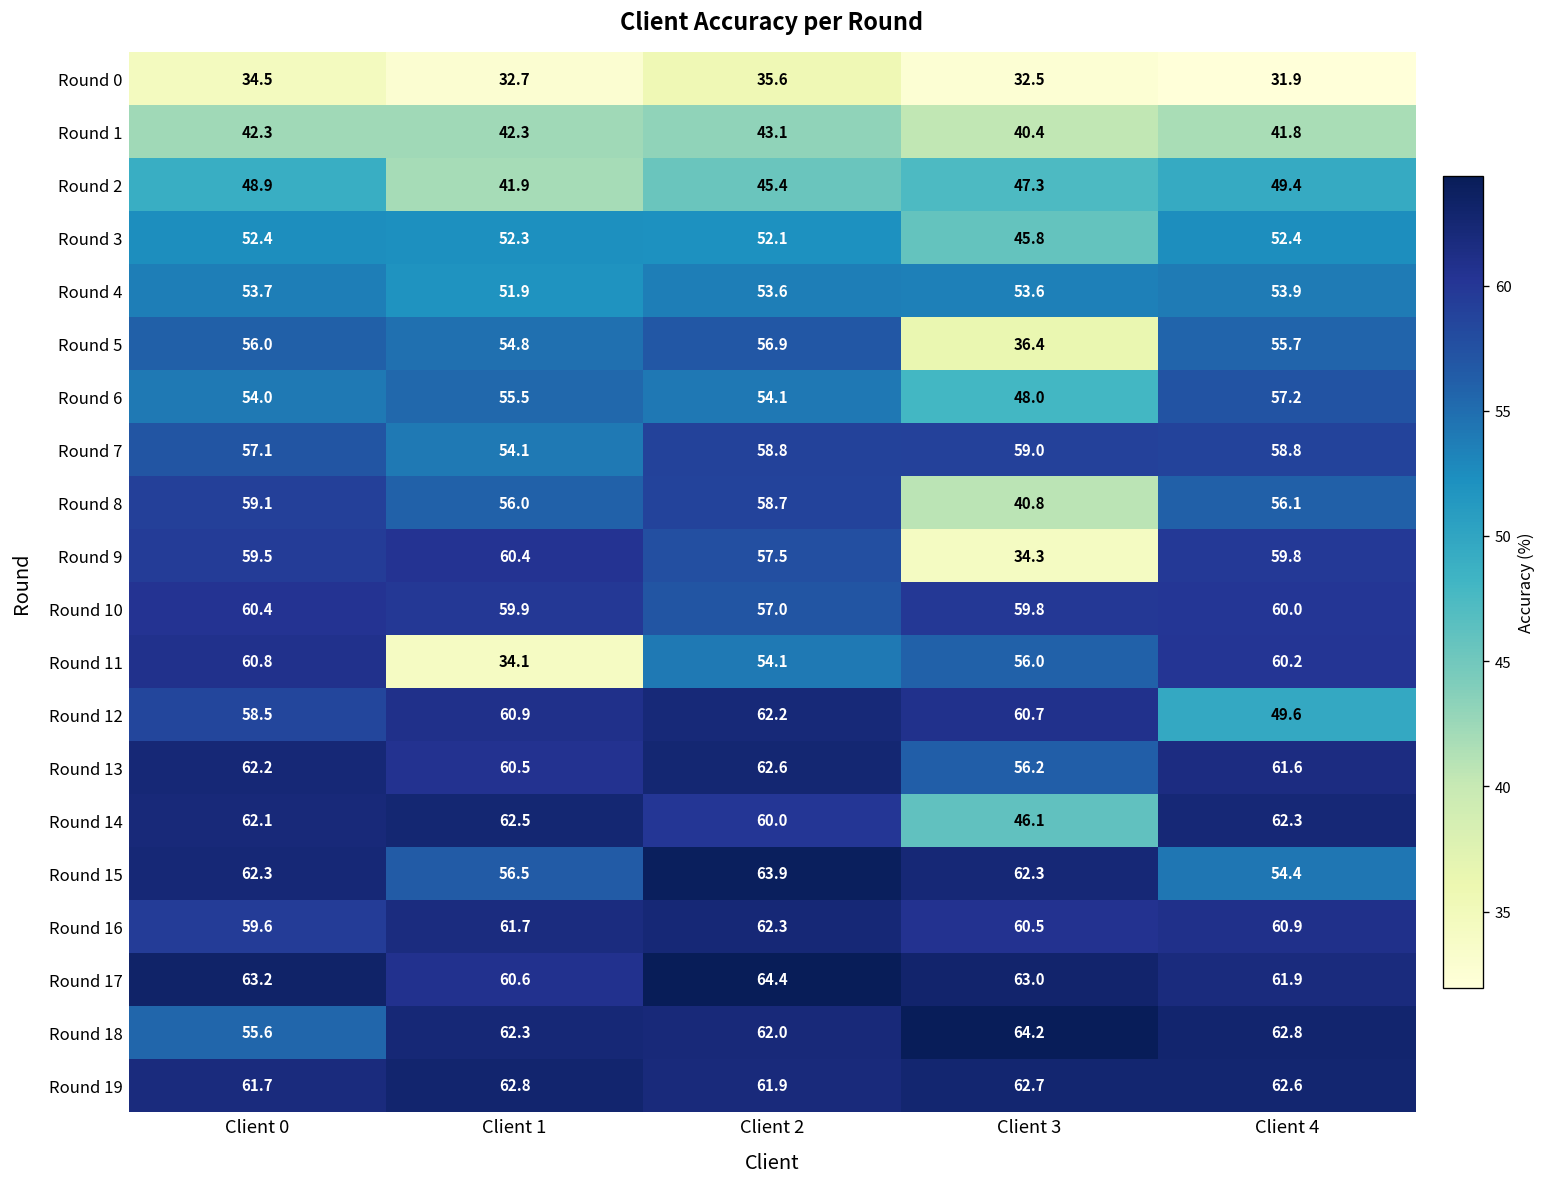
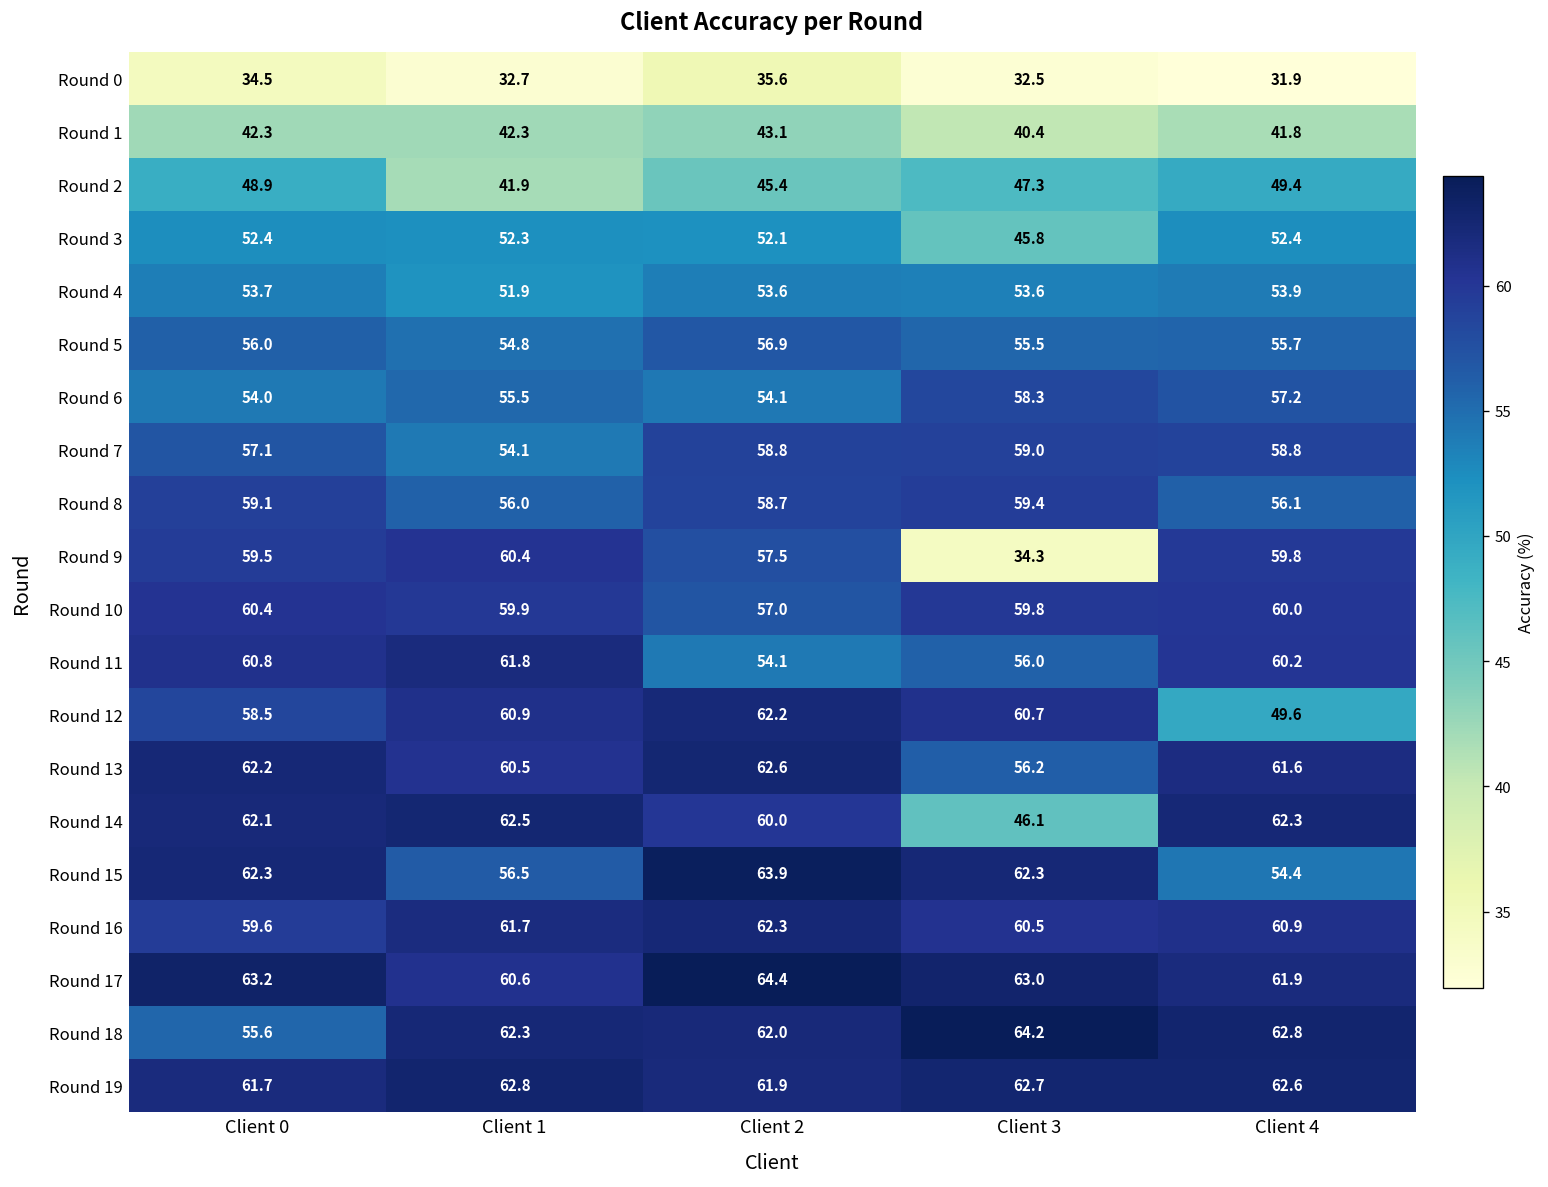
  {
    "Round 0": {
      "Client 0": 34.5,
      "Client 1": 32.7,
      "Client 2": 35.6,
      "Client 3": 32.5,
      "Client 4": 31.9
    },
    "Round 1": {
      "Client 0": 42.3,
      "Client 1": 42.3,
      "Client 2": 43.1,
      "Client 3": 40.4,
      "Client 4": 41.8
    },
    "Round 2": {
      "Client 0": 48.9,
      "Client 1": 41.9,
      "Client 2": 45.4,
      "Client 3": 47.3,
      "Client 4": 49.4
    },
    "Round 3": {
      "Client 0": 52.4,
      "Client 1": 52.3,
      "Client 2": 52.1,
      "Client 3": 45.8,
      "Client 4": 52.4
    },
    "Round 4": {
      "Client 0": 53.7,
      "Client 1": 51.9,
      "Client 2": 53.6,
      "Client 3": 53.6,
      "Client 4": 53.9
    },
    "Round 5": {
      "Client 0": 56.0,
      "Client 1": 54.8,
      "Client 2": 56.9,
-     "Client 3": 36.4,
+     "Client 3": 55.5,
      "Client 4": 55.7
    },
    "Round 6": {
      "Client 0": 54.0,
      "Client 1": 55.5,
      "Client 2": 54.1,
-     "Client 3": 48.0,
+     "Client 3": 58.3,
      "Client 4": 57.2
    },
    "Round 7": {
      "Client 0": 57.1,
      "Client 1": 54.1,
      "Client 2": 58.8,
      "Client 3": 59.0,
      "Client 4": 58.8
    },
    "Round 8": {
      "Client 0": 59.1,
      "Client 1": 56.0,
      "Client 2": 58.7,
-     "Client 3": 40.8,
+     "Client 3": 59.4,
      "Client 4": 56.1
    },
    "Round 9": {
      "Client 0": 59.5,
      "Client 1": 60.4,
      "Client 2": 57.5,
      "Client 3": 34.3,
      "Client 4": 59.8
    },
    "Round 10": {
      "Client 0": 60.4,
      "Client 1": 59.9,
      "Client 2": 57.0,
      "Client 3": 59.8,
      "Client 4": 60.0
    },
    "Round 11": {
      "Client 0": 60.8,
-     "Client 1": 34.1,
+     "Client 1": 61.8,
      "Client 2": 54.1,
      "Client 3": 56.0,
      "Client 4": 60.2
    },
    "Round 12": {
      "Client 0": 58.5,
      "Client 1": 60.9,
      "Client 2": 62.2,
      "Client 3": 60.7,
      "Client 4": 49.6
    },
    "Round 13": {
      "Client 0": 62.2,
      "Client 1": 60.5,
      "Client 2": 62.6,
      "Client 3": 56.2,
      "Client 4": 61.6
    },
    "Round 14": {
      "Client 0": 62.1,
      "Client 1": 62.5,
      "Client 2": 60.0,
      "Client 3": 46.1,
      "Client 4": 62.3
    },
    "Round 15": {
      "Client 0": 62.3,
      "Client 1": 56.5,
      "Client 2": 63.9,
      "Client 3": 62.3,
      "Client 4": 54.4
    },
    "Round 16": {
      "Client 0": 59.6,
      "Client 1": 61.7,
      "Client 2": 62.3,
      "Client 3": 60.5,
      "Client 4": 60.9
    },
    "Round 17": {
      "Client 0": 63.2,
      "Client 1": 60.6,
      "Client 2": 64.4,
      "Client 3": 63.0,
      "Client 4": 61.9
    },
    "Round 18": {
      "Client 0": 55.6,
      "Client 1": 62.3,
      "Client 2": 62.0,
      "Client 3": 64.2,
      "Client 4": 62.8
    },
    "Round 19": {
      "Client 0": 61.7,
      "Client 1": 62.8,
      "Client 2": 61.9,
      "Client 3": 62.7,
      "Client 4": 62.6
    }
  }
